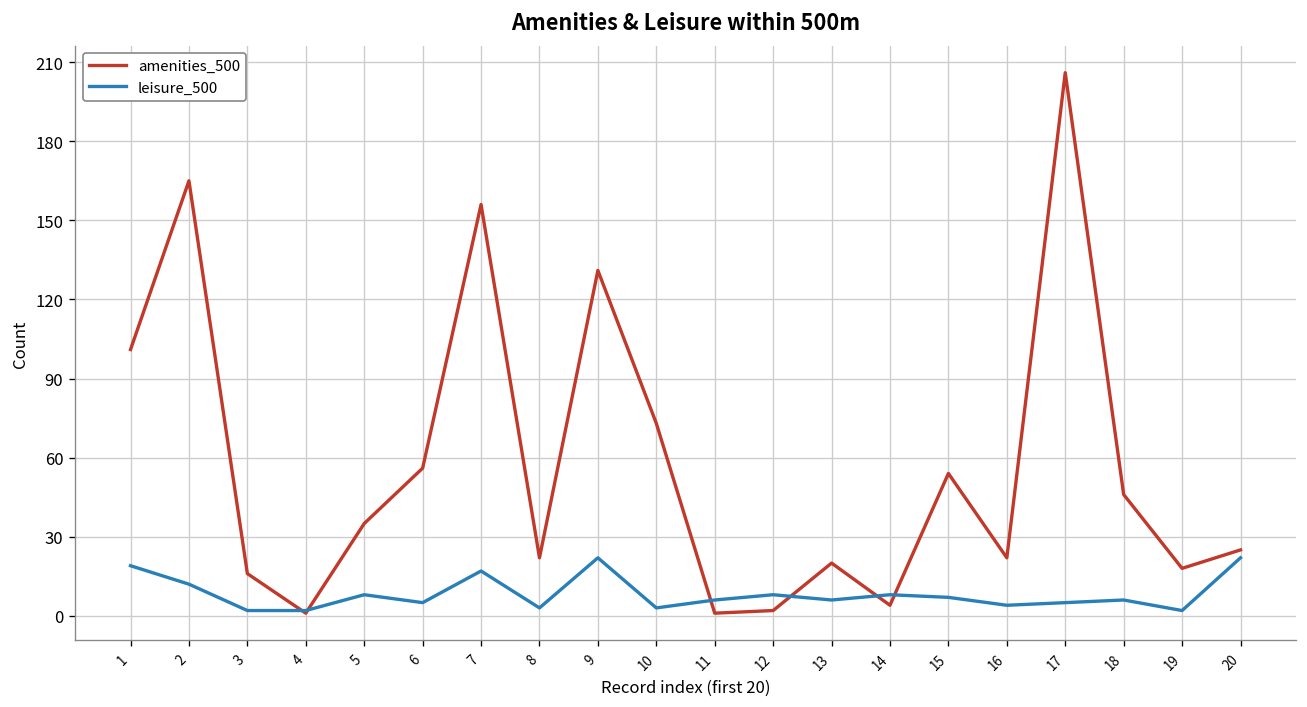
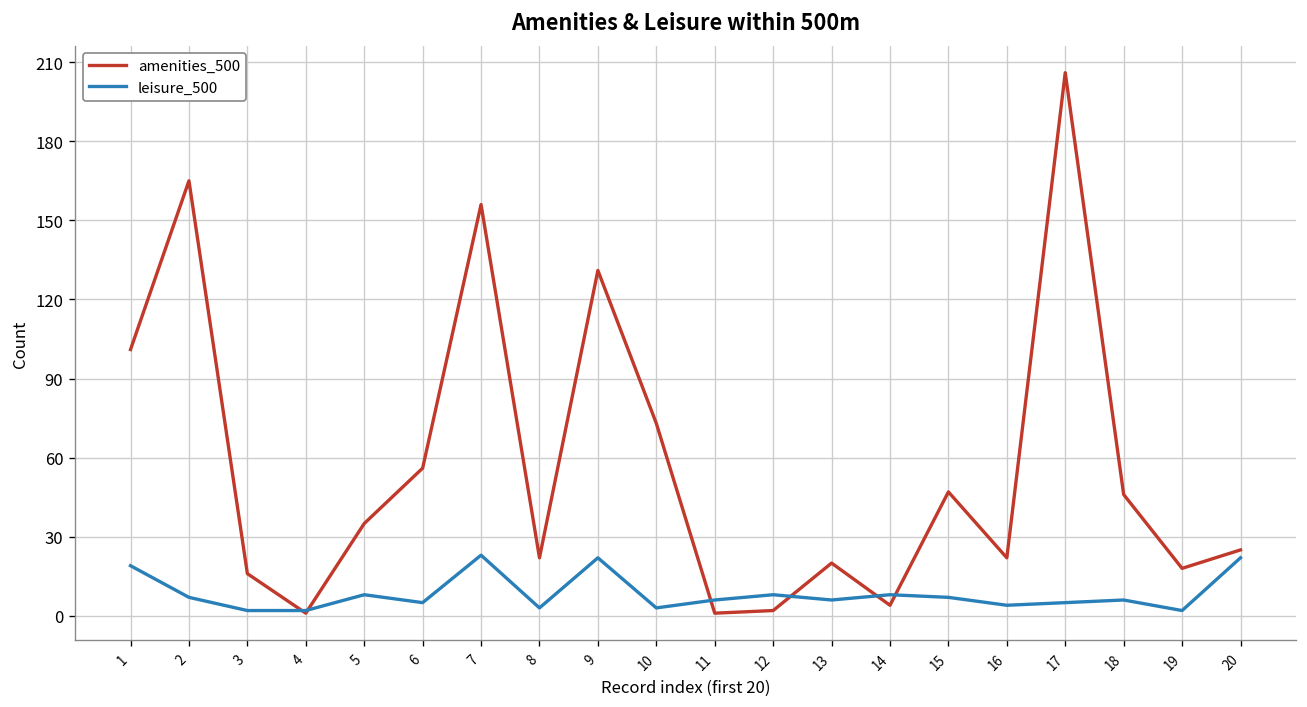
  {
    "amenities_500": {
      "1": 101,
      "2": 165,
      "3": 16,
      "5": 35,
      "6": 56,
      "7": 156,
      "8": 22,
      "9": 131,
      "10": 73,
      "11": 1,
      "12": 2,
      "13": 20,
      "14": 4,
-     "15": 54,
+     "15": 47,
      "16": 22,
      "17": 206,
      "18": 46,
      "19": 18,
      "20": 25
    },
    "leisure_500": {
      "1": 19,
-     "2": 12,
+     "2": 7,
      "3": 2,
      "5": 8,
      "6": 5,
-     "7": 17,
+     "7": 23,
      "8": 3,
      "9": 22,
      "10": 3,
      "11": 6,
      "12": 8,
      "13": 6,
      "14": 8,
      "15": 7,
      "16": 4,
      "17": 5,
      "18": 6,
      "19": 2,
      "20": 22
    }
  }
